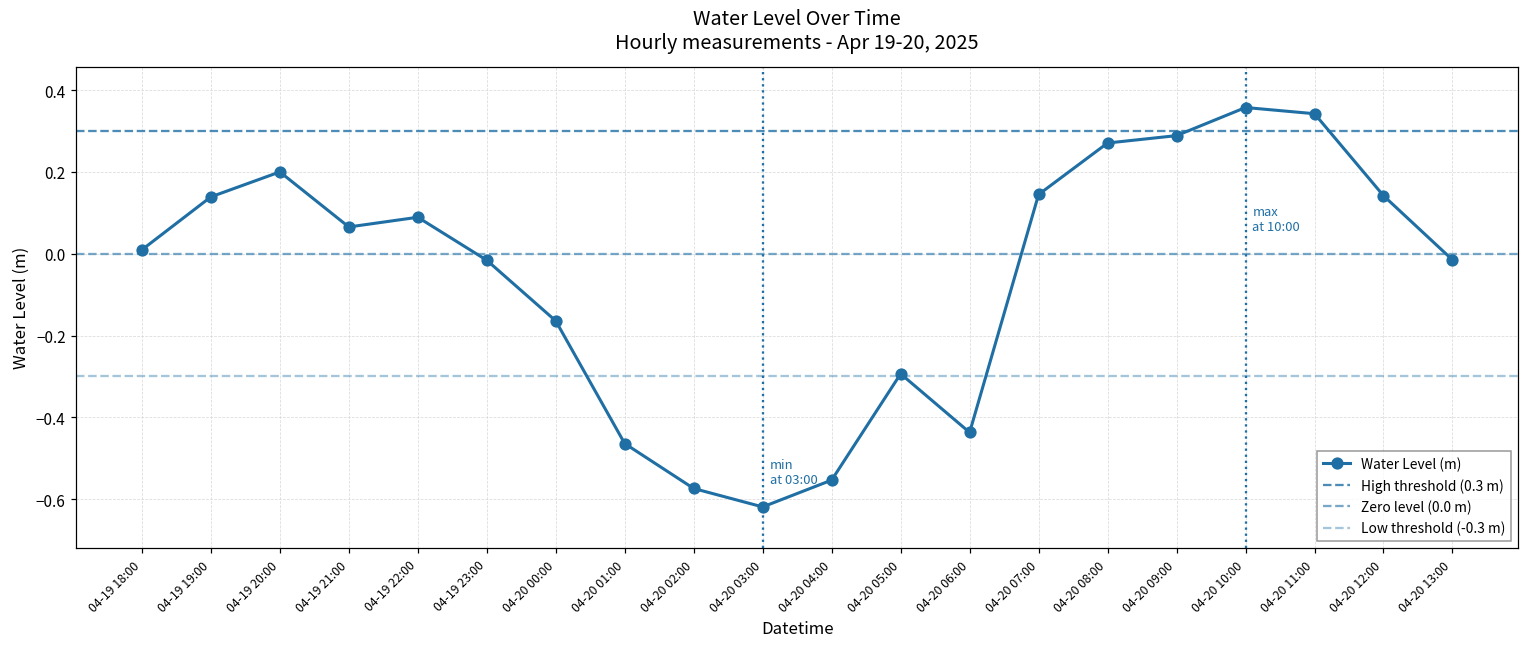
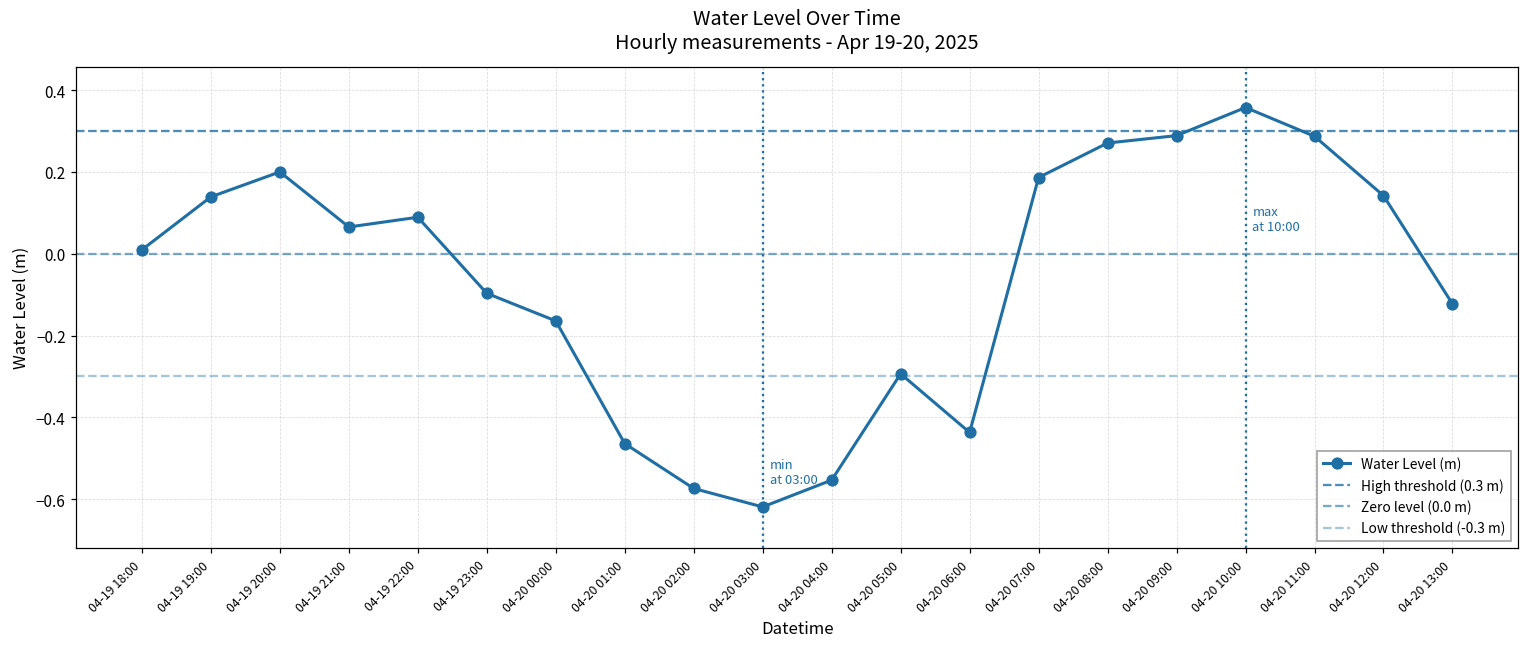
  {
    "04-19 18:00": 0.01,
    "04-19 19:00": 0.14,
    "04-19 20:00": 0.20,
    "04-19 21:00": 0.07,
    "04-19 22:00": 0.09,
-   "04-19 23:00": -0.02,
+   "04-19 23:00": -0.10,
    "04-20 00:00": -0.16,
    "04-20 01:00": -0.46,
    "04-20 02:00": -0.57,
    "04-20 03:00": -0.62,
    "04-20 05:00": -0.29,
    "04-20 06:00": -0.44,
-   "04-20 07:00": 0.14,
+   "04-20 07:00": 0.19,
    "04-20 08:00": 0.27,
    "04-20 09:00": 0.29,
    "04-20 10:00": 0.36,
-   "04-20 11:00": 0.34,
+   "04-20 11:00": 0.29,
    "04-20 12:00": 0.14,
-   "04-20 13:00": -0.01
+   "04-20 13:00": -0.12
  }
